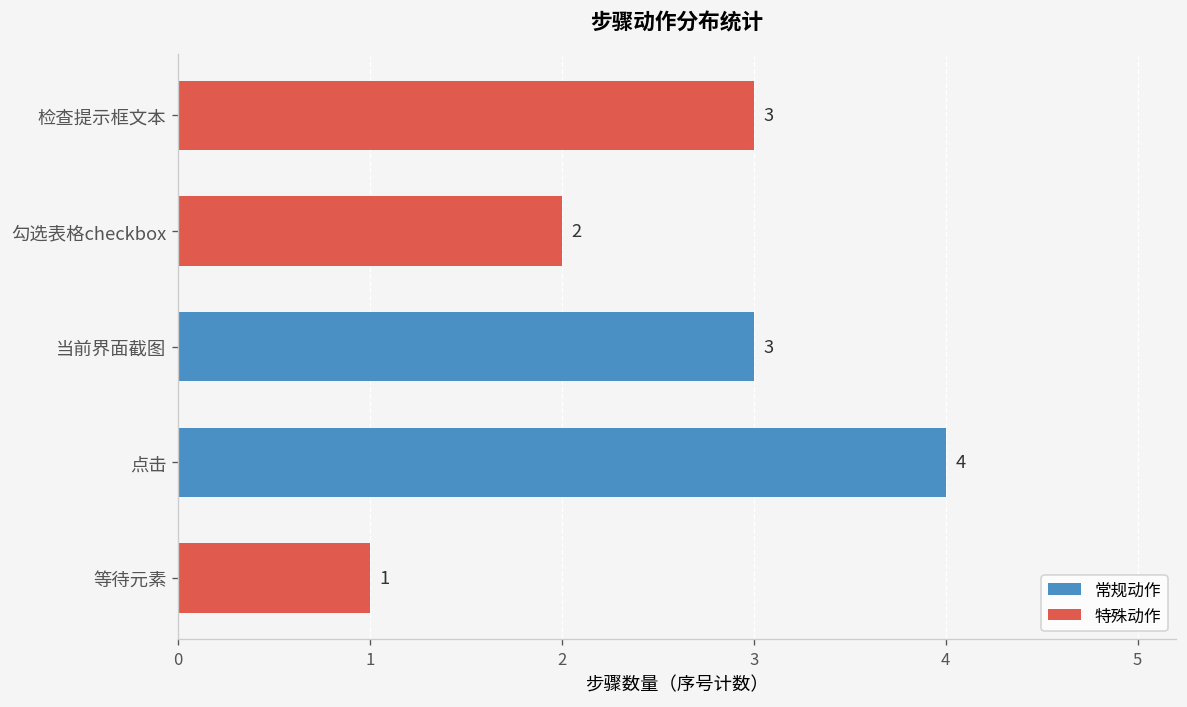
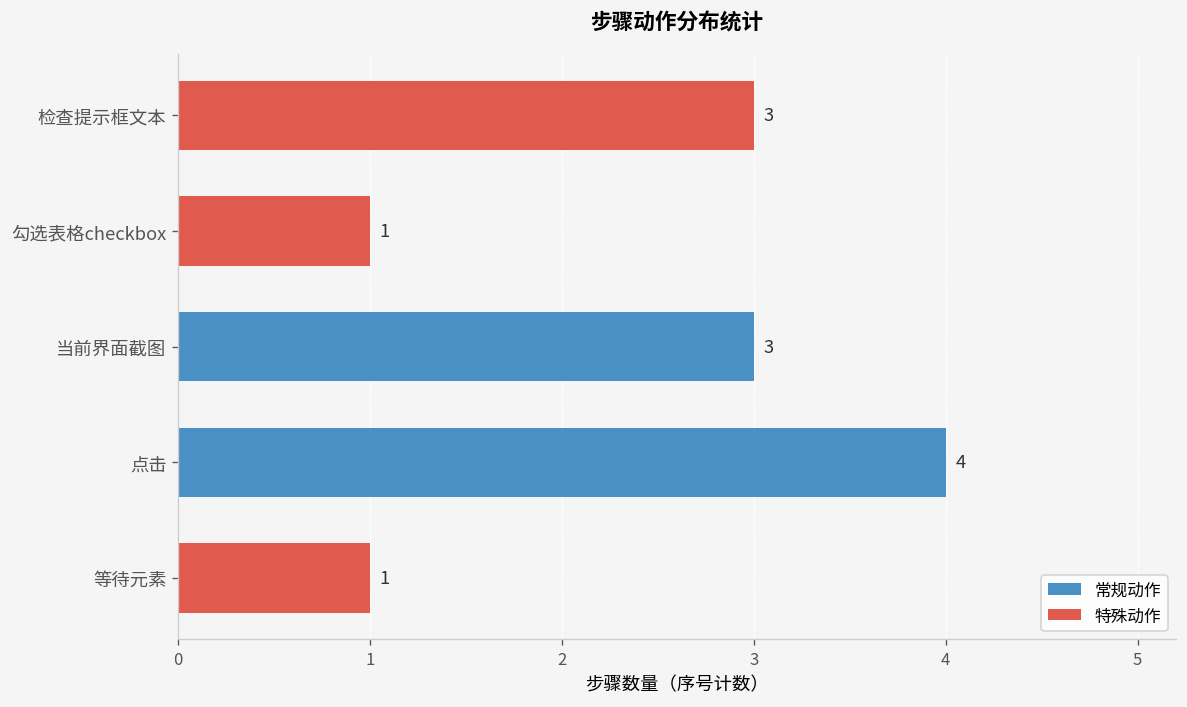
  {
    "检查提示框文本": 3,
-   "勾选表格checkbox": 2,
+   "勾选表格checkbox": 1,
    "当前界面截图": 3,
    "点击": 4,
    "等待元素": 1
  }
